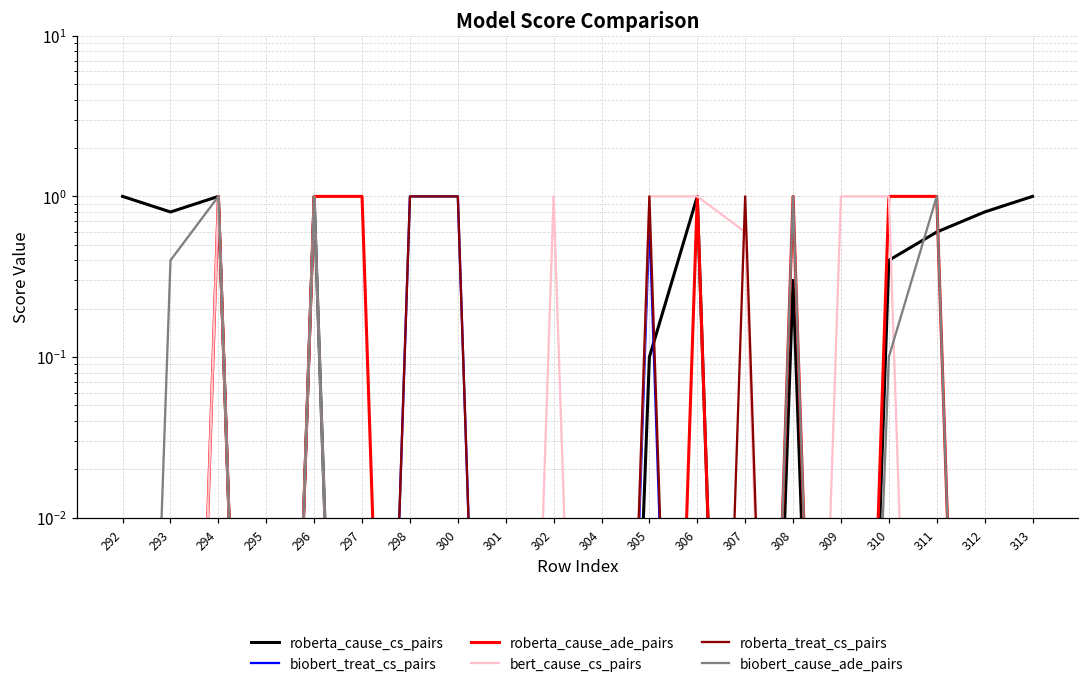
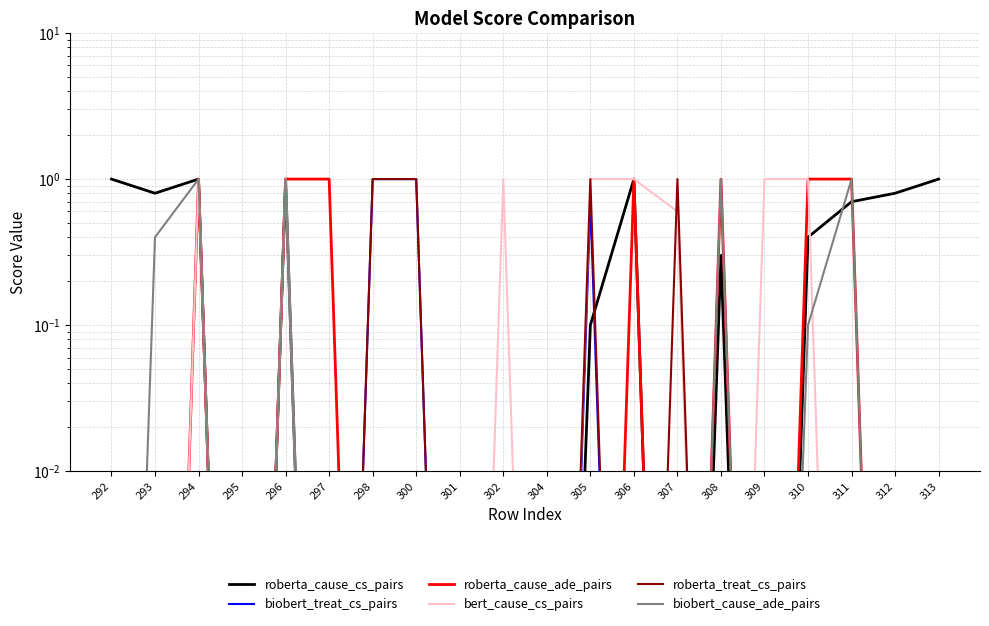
  {
    "roberta_cause_cs_pairs": {
      "292": 1.0,
      "293": 0.8,
      "305": 0.1,
      "308": 0.3,
      "310": 0.4,
-     "311": 0.6,
+     "311": 0.7,
      "312": 0.8,
      "313": 1.0
    },
    "biobert_treat_cs_pairs": {
      "305": 0.7
    },
    "roberta_cause_ade_pairs": {
      "297": 1.0
    },
    "bert_cause_cs_pairs": {
      "302": 1.0,
      "307": 0.6,
      "309": 1.0
    },
    "roberta_treat_cs_pairs": {
      "307": 1.0
    },
    "biobert_cause_ade_pairs": {
      "293": 0.4,
      "310": 0.1
    }
  }
